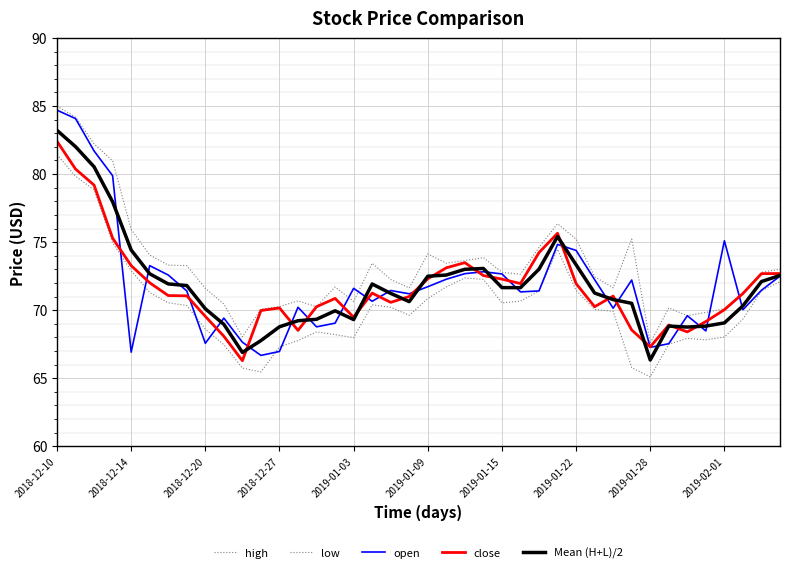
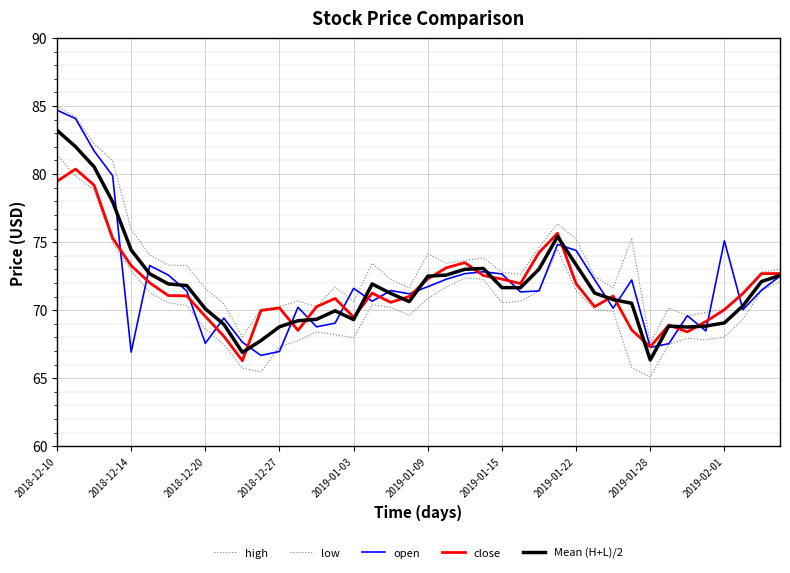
  {
    "open": {
      "2018-12-10": 84.7,
      "2018-12-14": 66.9,
      "2018-12-20": 67.6,
      "2018-12-27": 67.0,
      "2019-01-03": 71.6,
      "2019-01-09": 71.7,
      "2019-01-22": 74.4,
      "2019-02-01": 75.1
    },
    "close": {
-     "2018-12-10": 82.4,
+     "2018-12-10": 79.5,
      "2018-12-14": 73.3,
      "2018-12-20": 69.5,
      "2019-01-15": 72.3,
      "2019-01-22": 72.0
    },
    "Mean (H+L)/2": {
      "2018-12-10": 83.2,
      "2018-12-14": 74.4,
      "2018-12-20": 70.1,
      "2018-12-27": 68.8,
      "2019-01-15": 71.7,
      "2019-01-22": 73.3,
      "2019-01-28": 66.3,
      "2019-02-01": 69.1
    }
  }
